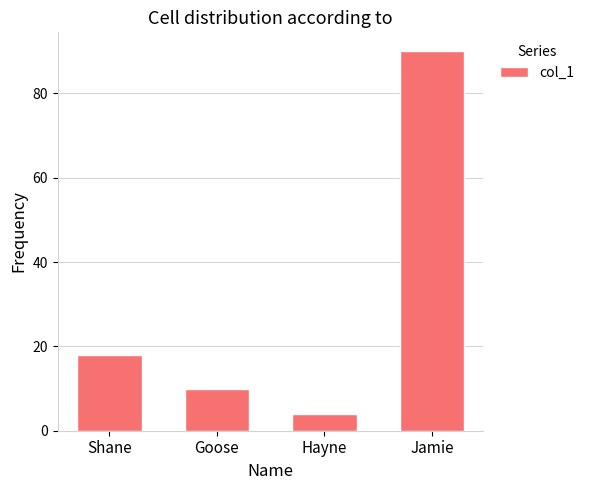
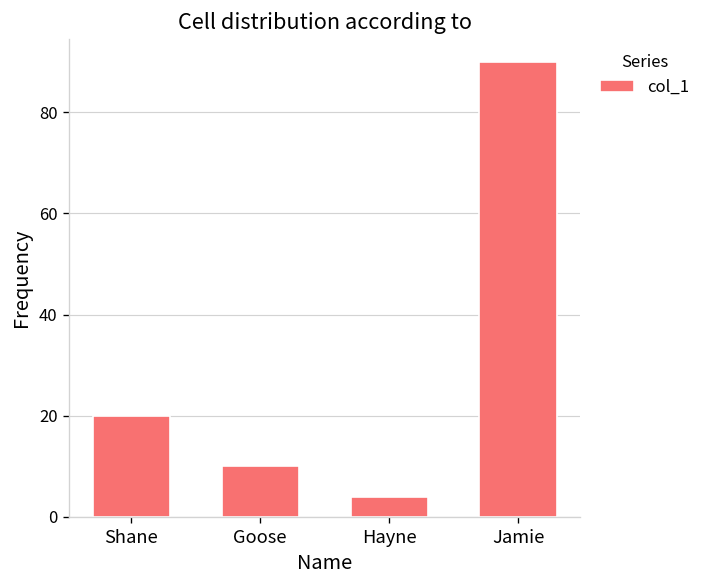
  {
-   "Shane": 18,
+   "Shane": 20,
    "Goose": 10,
    "Hayne": 4,
    "Jamie": 90
  }
